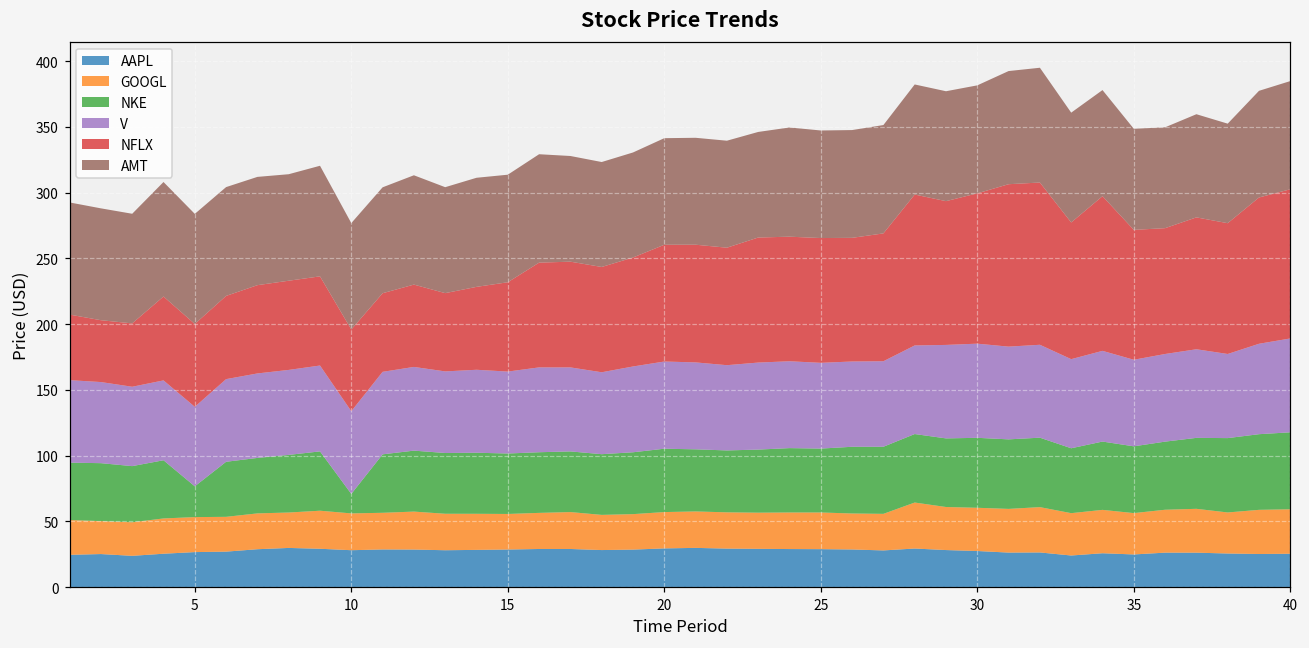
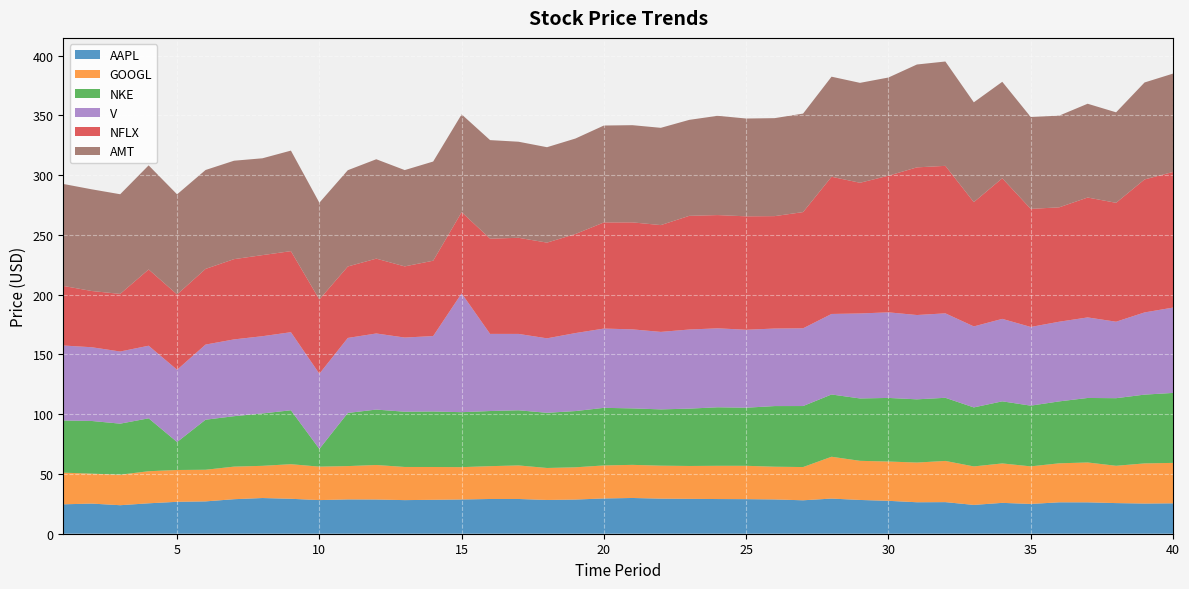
  {
    "AAPL": {
      "5": 27,
      "10": 28,
      "15": 29,
      "20": 30,
      "25": 29,
      "30": 28,
      "35": 25,
      "40": 25
    },
    "GOOGL": {
      "5": 27,
      "10": 28,
      "15": 27,
      "20": 28,
      "25": 28,
      "30": 33,
      "35": 31,
      "40": 34
    },
    "NKE": {
      "5": 23,
      "10": 15,
      "15": 46,
      "20": 48,
      "25": 49,
      "30": 53,
      "35": 51,
      "40": 59
    },
    "V": {
      "5": 60,
      "10": 63,
-     "15": 62,
+     "15": 99,
      "20": 66,
      "25": 65,
      "30": 72,
      "35": 66,
      "40": 71
    },
    "NFLX": {
      "5": 63,
      "10": 62,
      "15": 68,
      "20": 89,
      "25": 95,
      "30": 114,
      "35": 99,
      "40": 113
    },
    "AMT": {
      "5": 84,
      "10": 81,
      "15": 82,
      "20": 81,
      "25": 82,
      "30": 82,
      "35": 77,
      "40": 82
    }
  }
